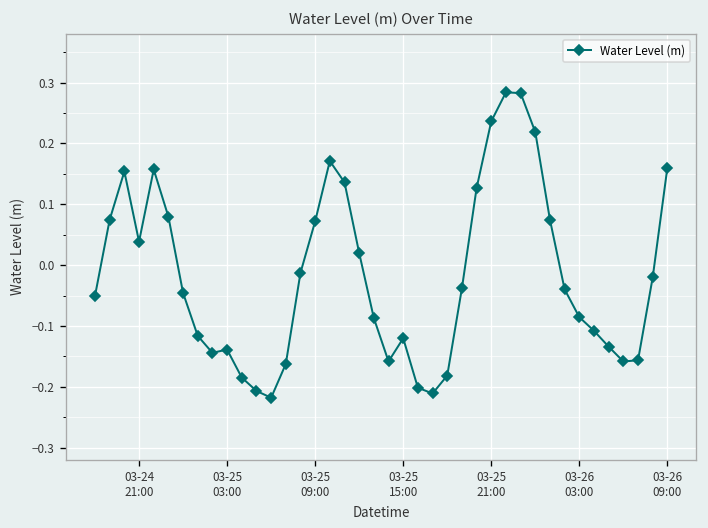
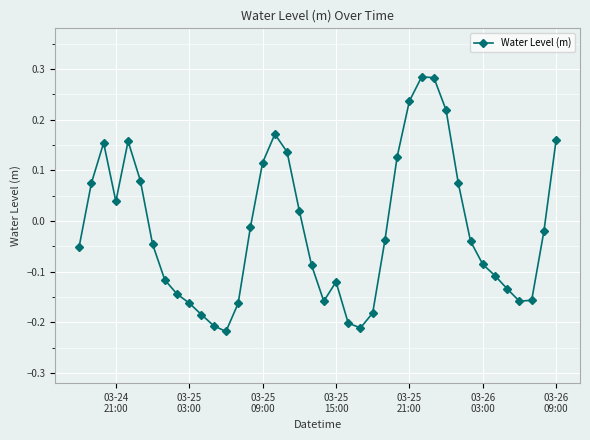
  {
    "03-24 21:00": 0.04,
-   "03-25 03:00": -0.14,
-   "03-25 09:00": 0.07,
+   "03-25 03:00": -0.16,
+   "03-25 09:00": 0.12,
    "03-25 15:00": -0.12,
    "03-25 21:00": 0.24,
    "03-26 03:00": -0.09,
    "03-26 09:00": 0.16
  }
